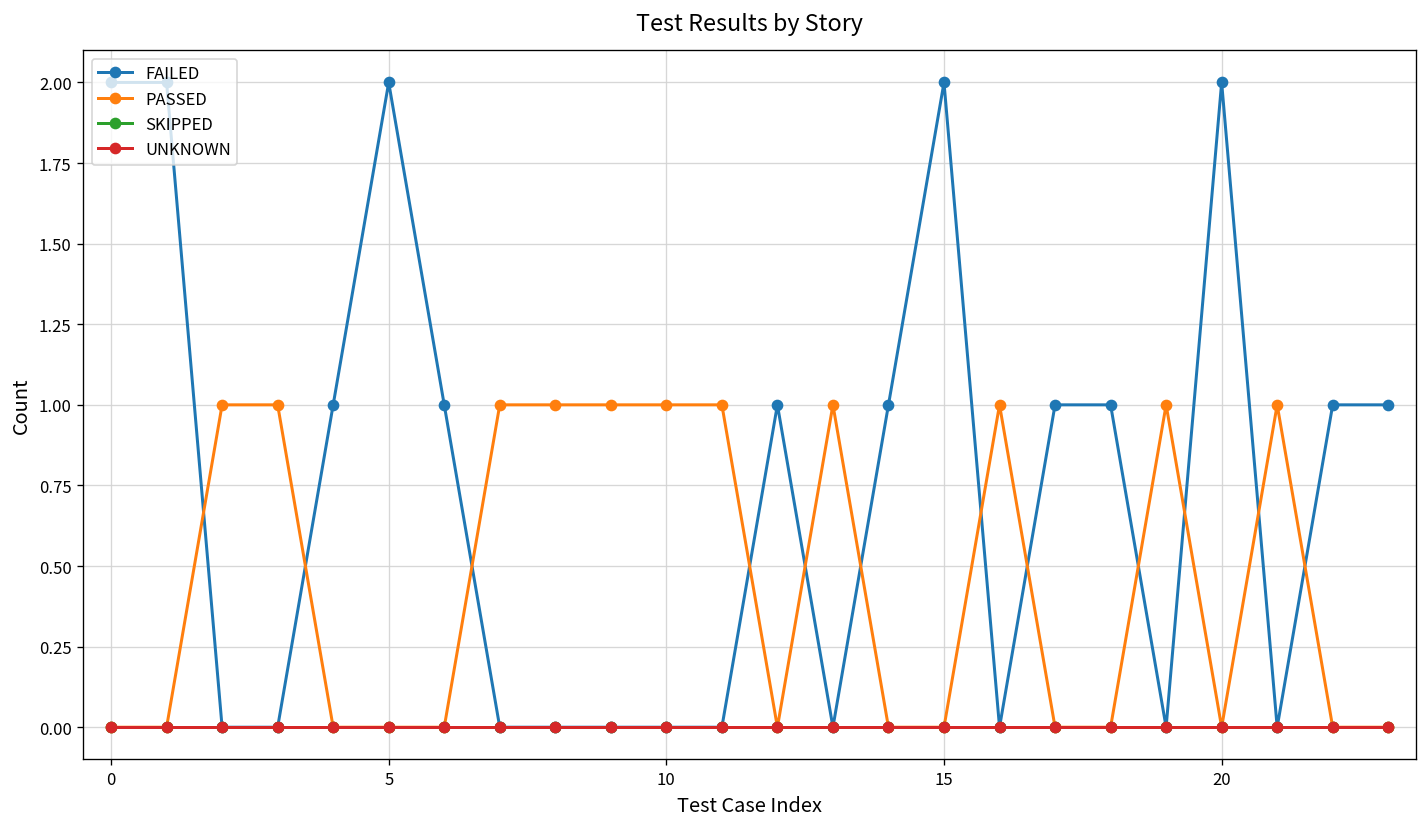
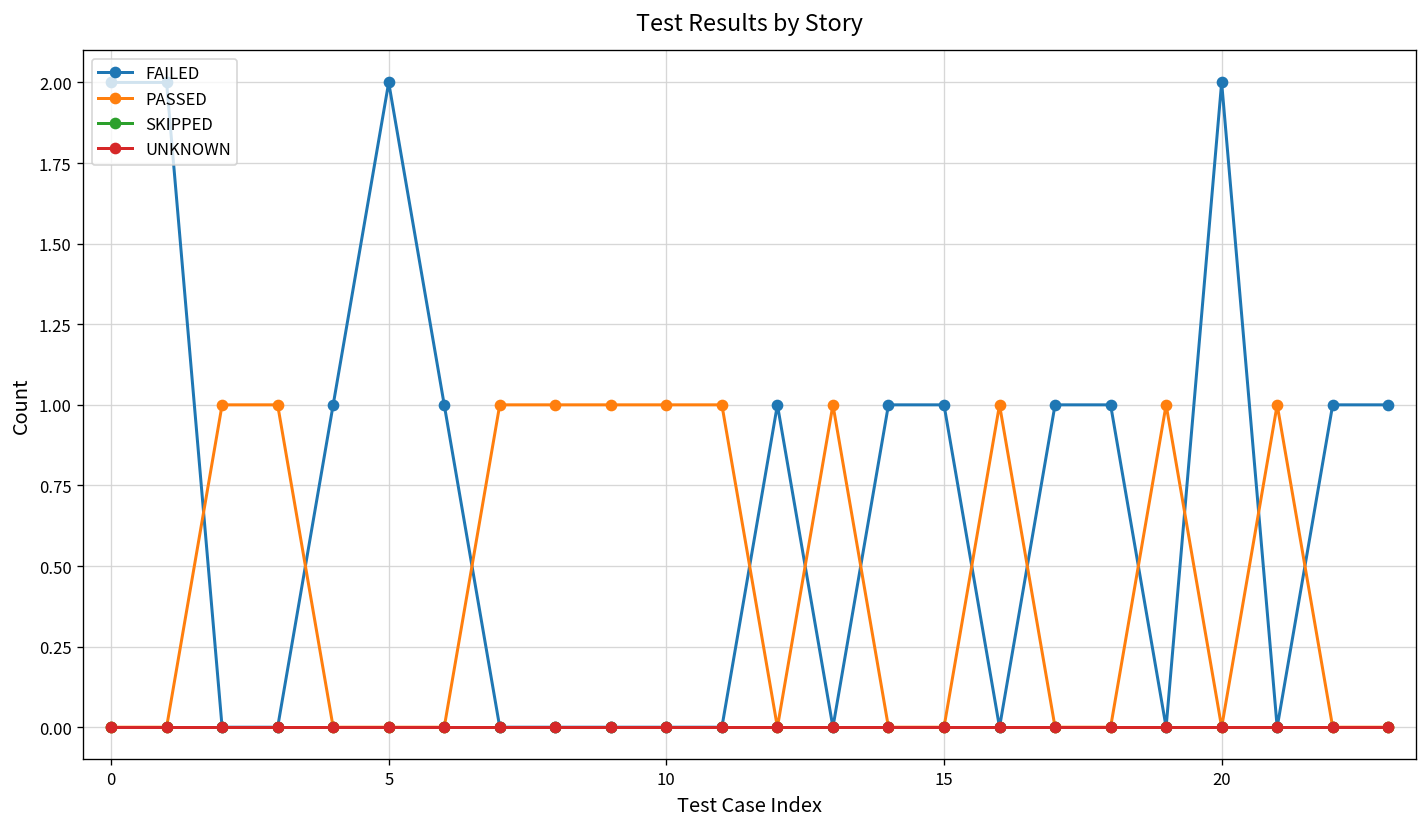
  {
    "FAILED": {
      "5": 2,
-     "15": 2,
+     "15": 1,
      "20": 2
    },
    "PASSED": {
      "10": 1
    }
  }
